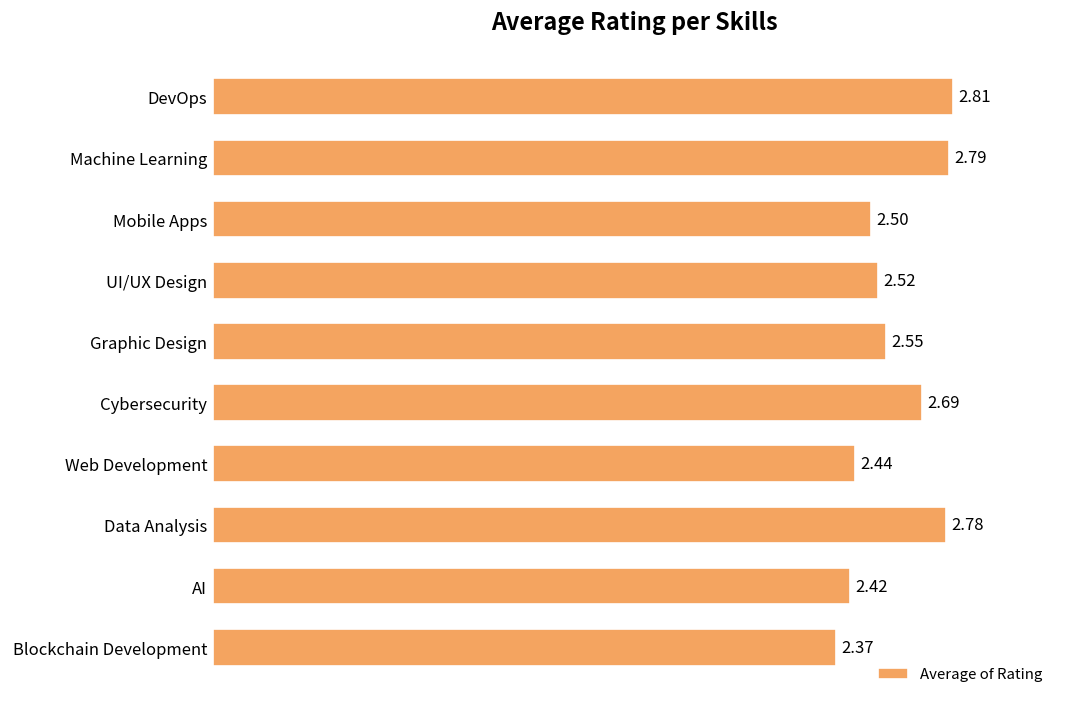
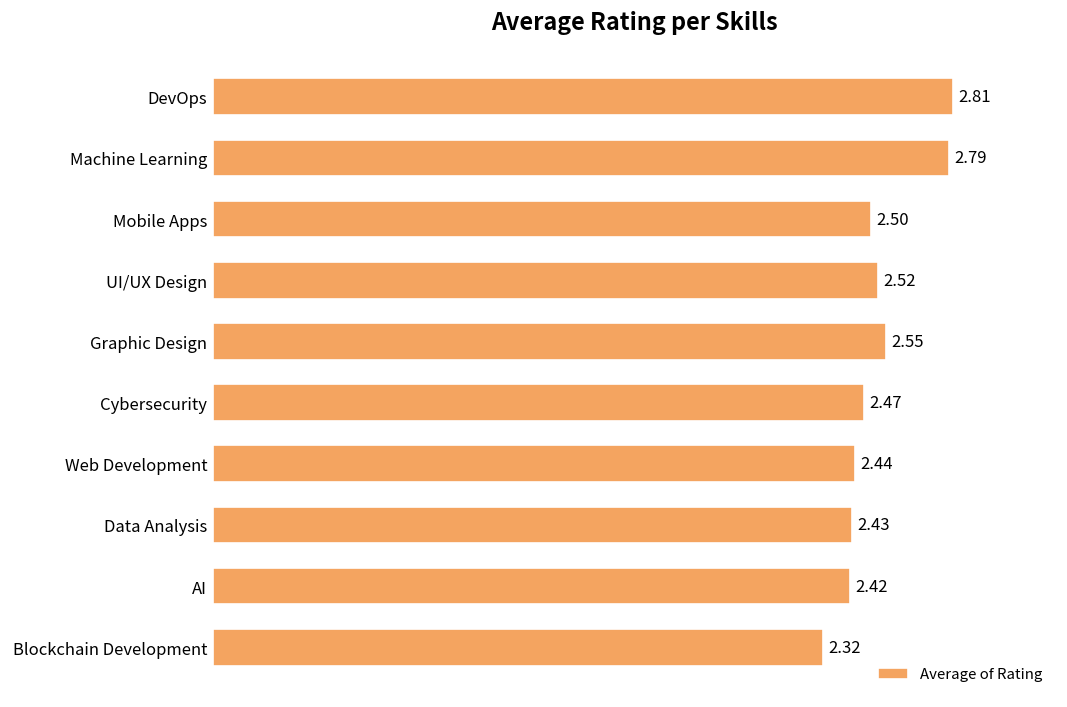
  {
    "DevOps": 2.81,
    "Machine Learning": 2.79,
    "Mobile Apps": 2.50,
    "UI/UX Design": 2.52,
    "Graphic Design": 2.55,
-   "Cybersecurity": 2.69,
+   "Cybersecurity": 2.47,
    "Web Development": 2.44,
-   "Data Analysis": 2.78,
+   "Data Analysis": 2.43,
    "AI": 2.42,
-   "Blockchain Development": 2.37
+   "Blockchain Development": 2.32
  }
